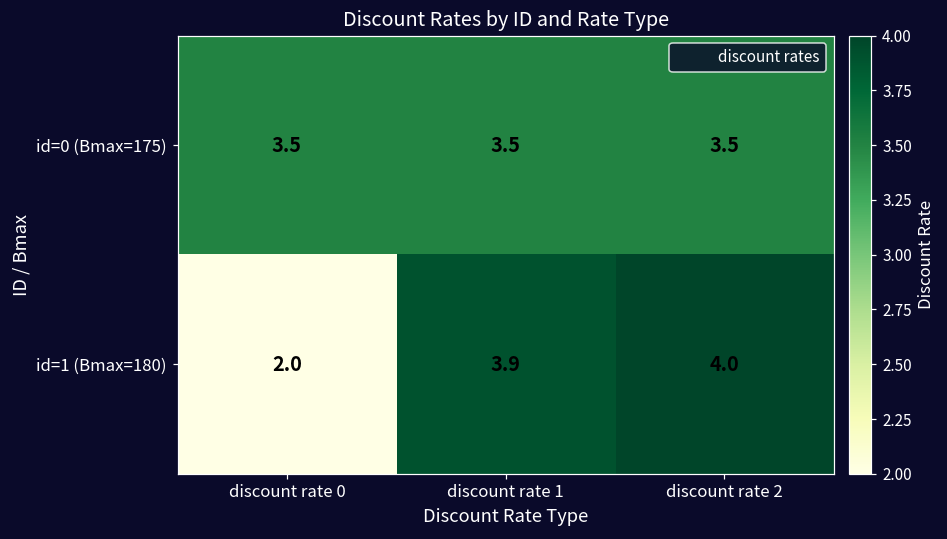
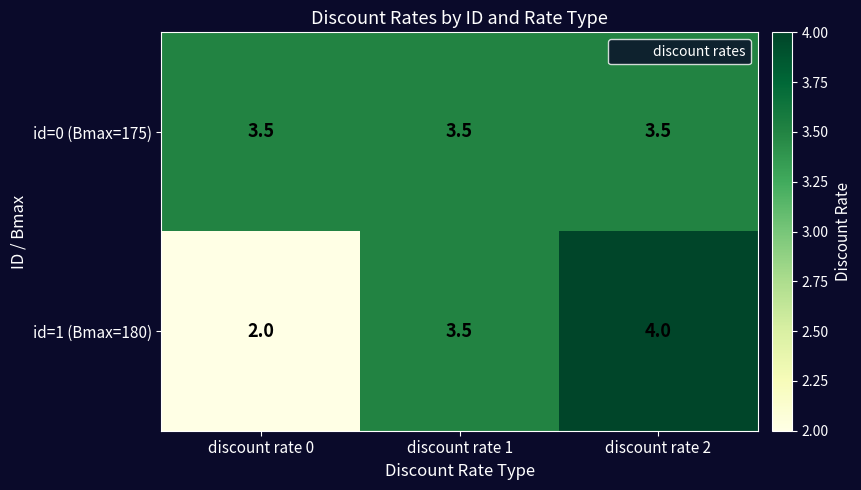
  {
    "id=0 (Bmax=175)": {
      "discount rate 0": 3.5,
      "discount rate 1": 3.5,
      "discount rate 2": 3.5
    },
    "id=1 (Bmax=180)": {
      "discount rate 0": 2.0,
-     "discount rate 1": 3.9,
+     "discount rate 1": 3.5,
      "discount rate 2": 4.0
    }
  }
